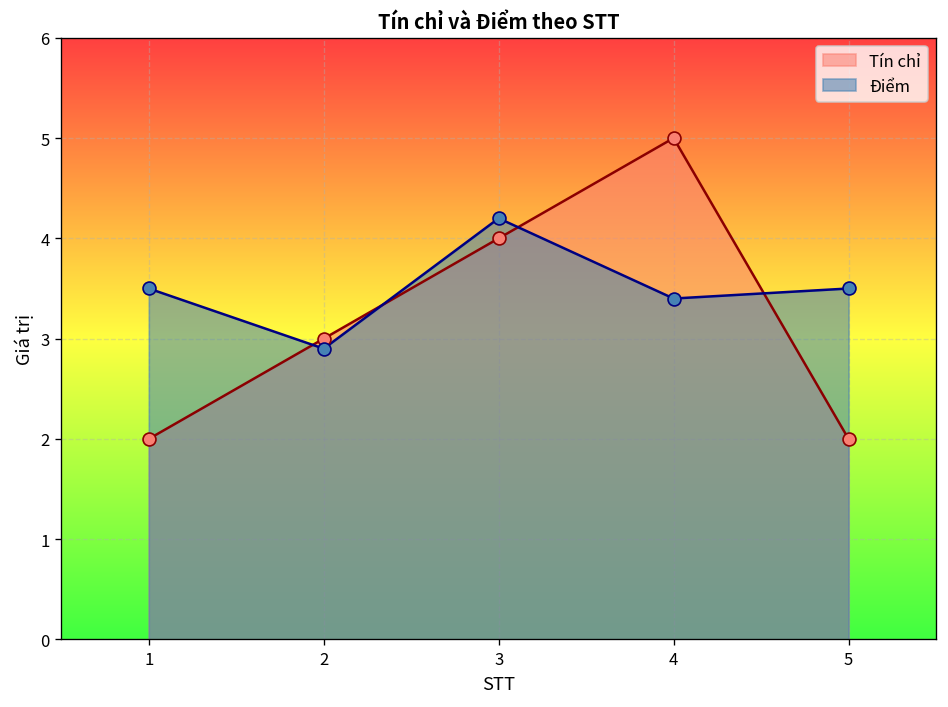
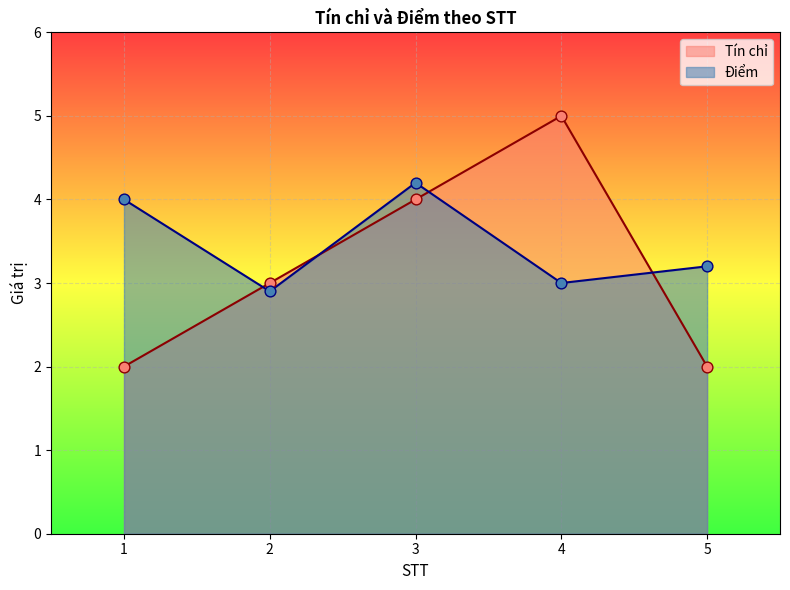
  {
    "Tín chỉ": {
      "1": 2.0,
      "2": 3.0,
      "3": 4.0,
      "4": 5.0,
      "5": 2.0
    },
    "Điểm": {
-     "1": 3.5,
+     "1": 4.0,
      "2": 2.9,
      "3": 4.2,
-     "4": 3.4,
-     "5": 3.5
+     "4": 3.0,
+     "5": 3.2
    }
  }
